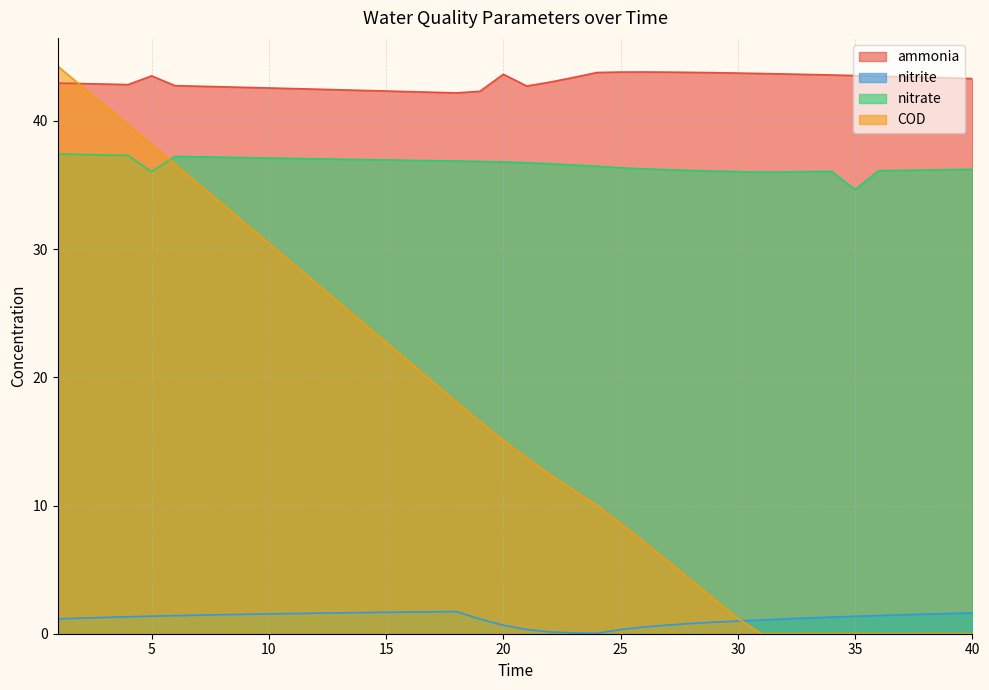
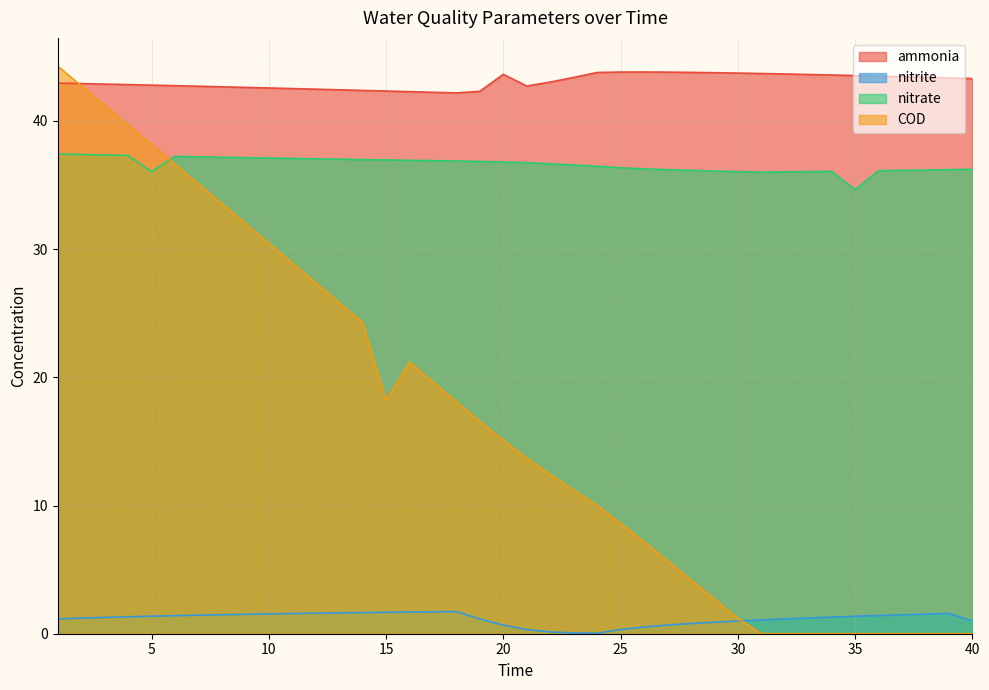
  {
    "ammonia": {
-     "5": 43.5,
+     "5": 42.8,
      "10": 42.6,
      "15": 42.3,
      "20": 43.6,
      "25": 43.8,
      "30": 43.7,
      "40": 43.3
    },
    "nitrite": {
      "5": 1.4,
      "10": 1.5,
      "15": 1.7,
      "20": 0.7,
      "25": 0.3,
      "35": 1.4,
-     "40": 1.6
+     "40": 1.0
    },
    "nitrate": {
      "5": 36.0,
      "10": 37.1,
      "15": 37.0,
      "20": 36.8,
      "25": 36.3,
      "30": 36.0,
      "35": 34.7,
      "40": 36.2
    },
    "COD": {
      "5": 38.2,
      "10": 30.5,
-     "15": 22.7,
+     "15": 18.2,
      "20": 15.1,
      "25": 8.6,
      "35": 0.0,
      "40": 0.0
    }
  }
